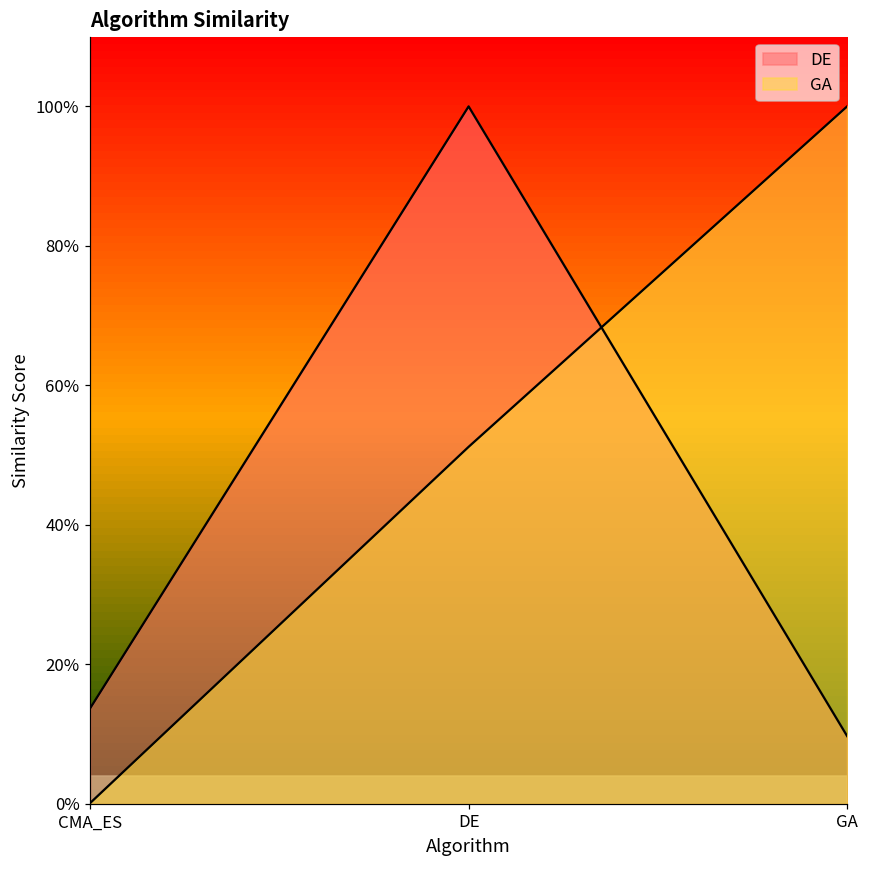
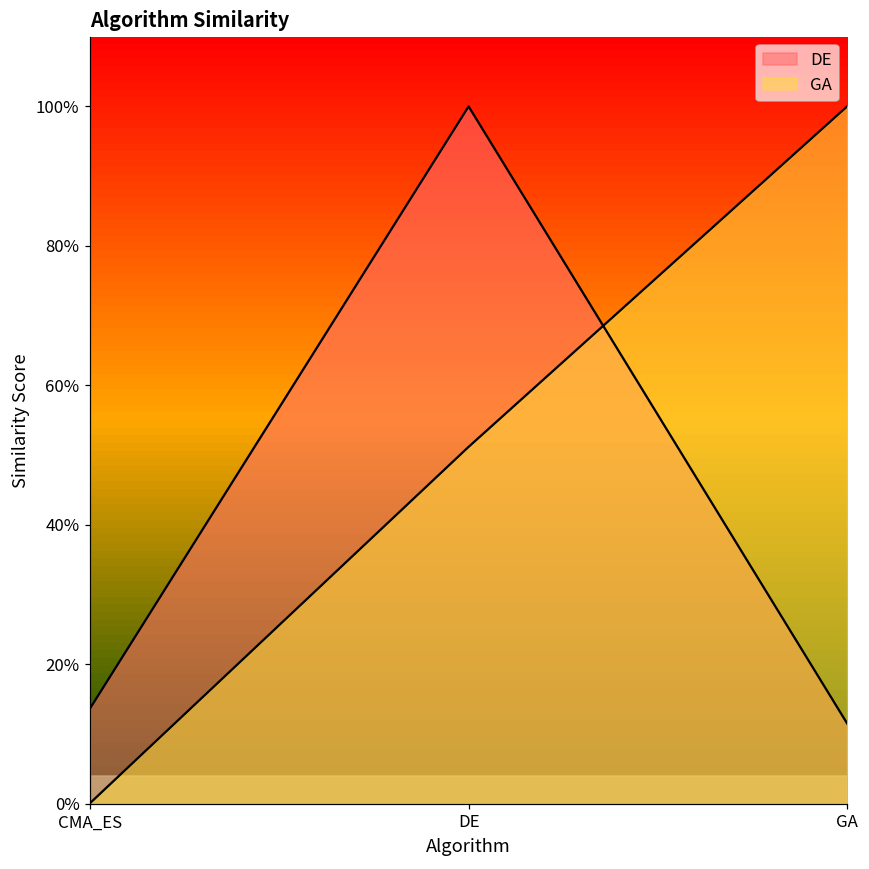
  {
    "DE": {
      "CMA_ES": "14%",
      "DE": "100%",
-     "GA": "10%"
+     "GA": "12%"
    },
    "GA": {
      "DE": "51%",
      "GA": "100%"
    }
  }
